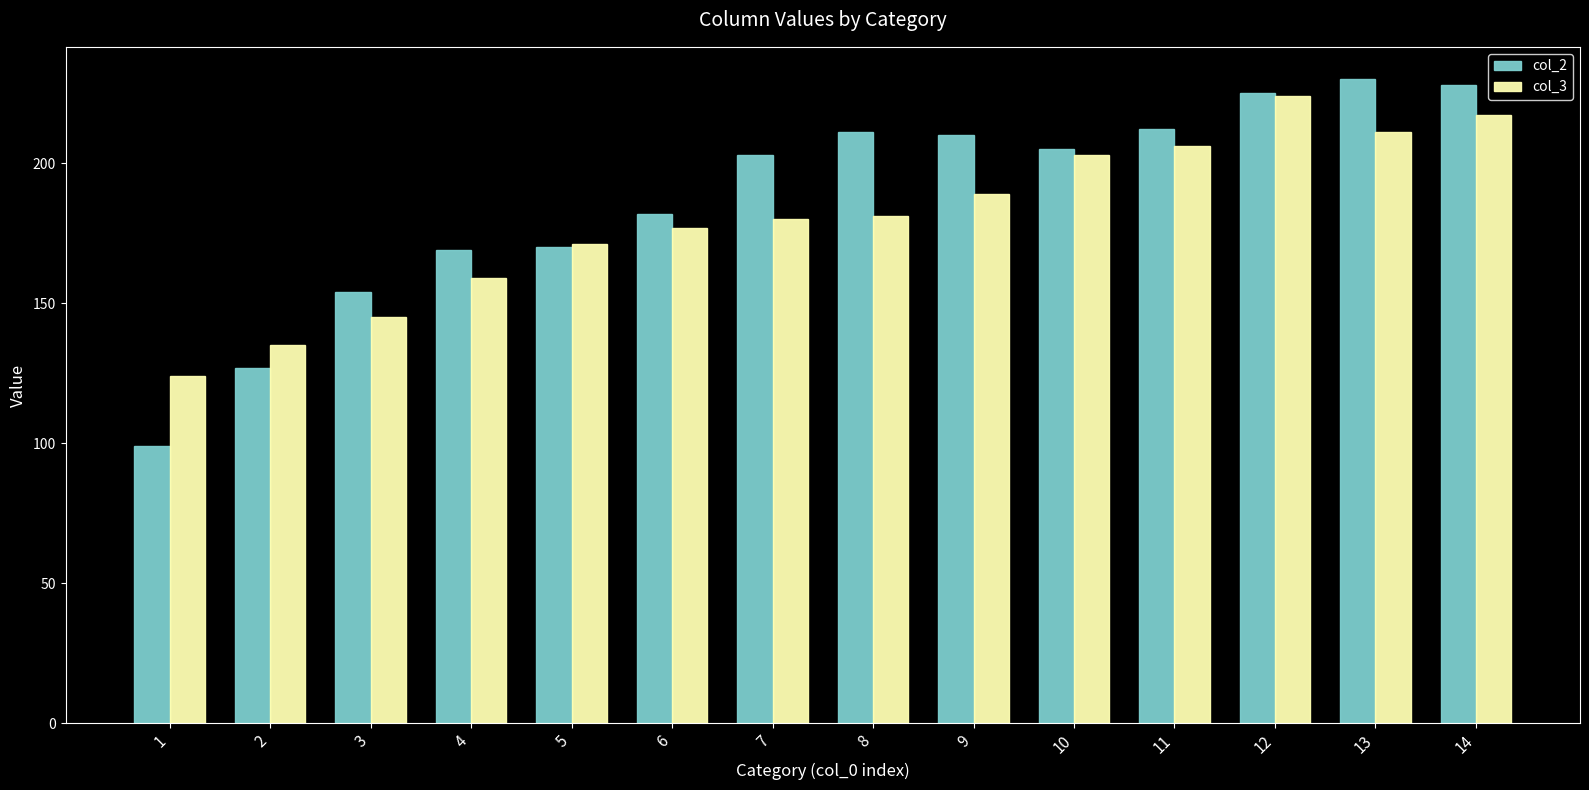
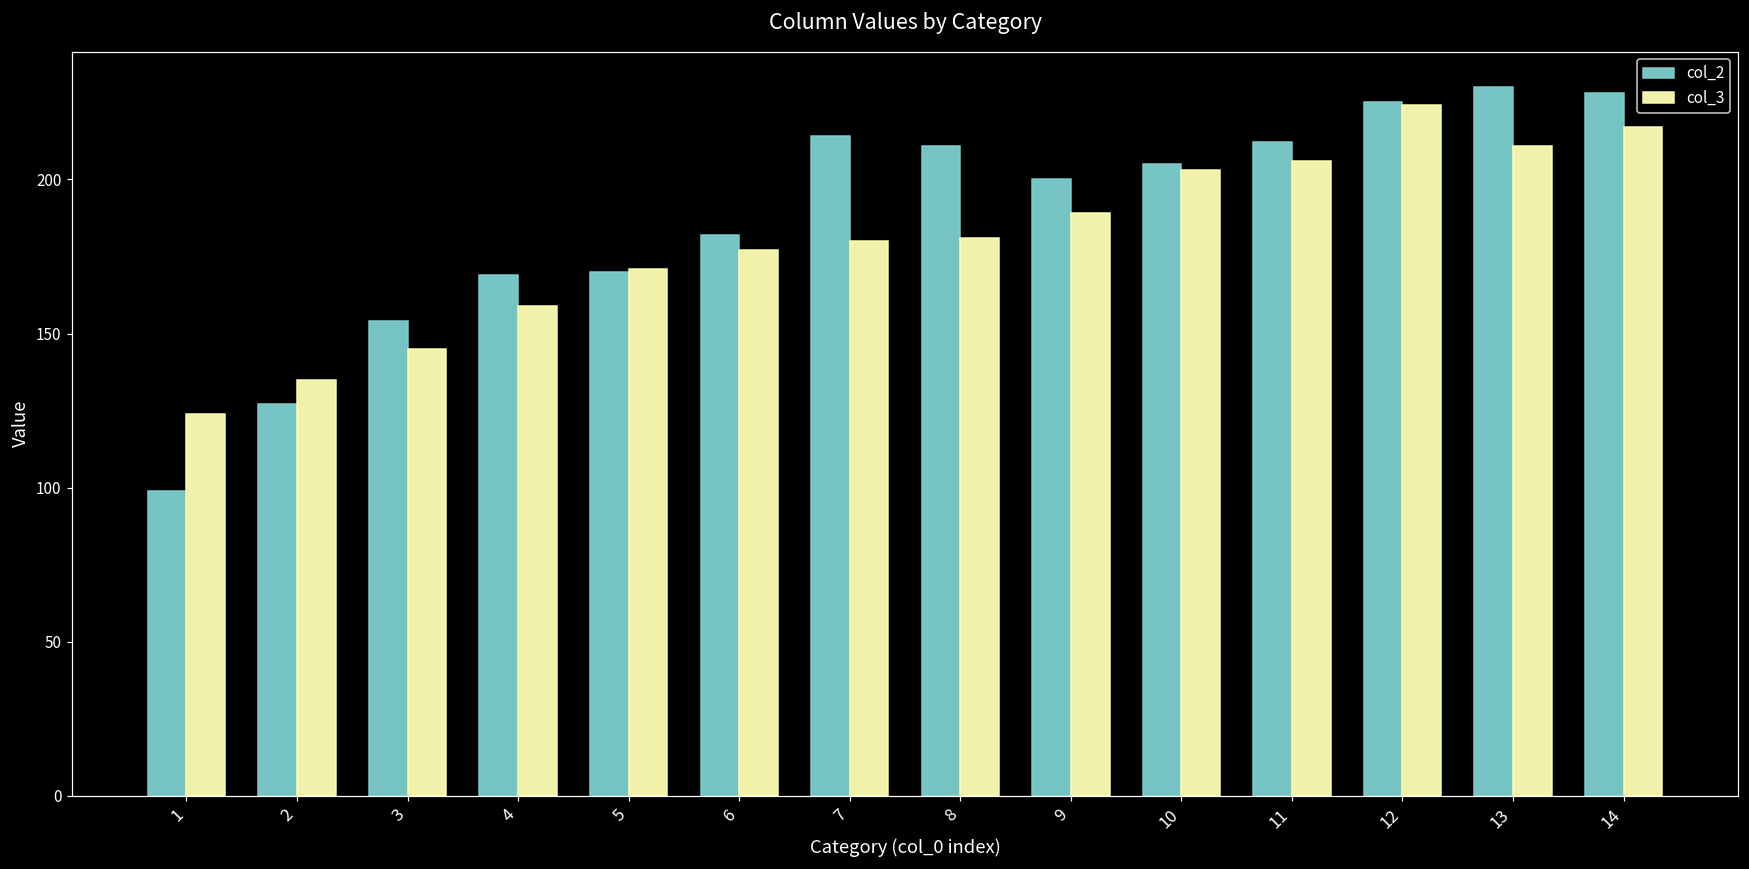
  {
    "col_2": {
      "1": 99,
      "2": 127,
      "3": 154,
      "4": 169,
      "5": 170,
      "6": 182,
-     "7": 203,
+     "7": 214,
      "8": 211,
-     "9": 210,
+     "9": 200,
      "10": 205,
      "11": 212,
      "12": 225,
      "13": 230,
      "14": 228
    },
    "col_3": {
      "1": 124,
      "2": 135,
      "3": 145,
      "4": 159,
      "5": 171,
      "6": 177,
      "7": 180,
      "8": 181,
      "9": 189,
      "10": 203,
      "11": 206,
      "12": 224,
      "13": 211,
      "14": 217
    }
  }
